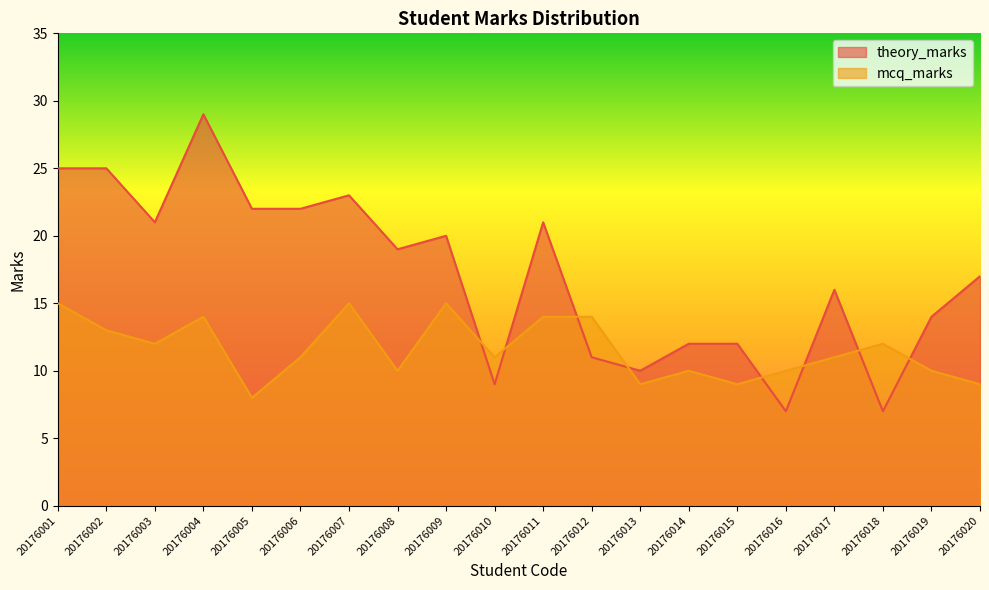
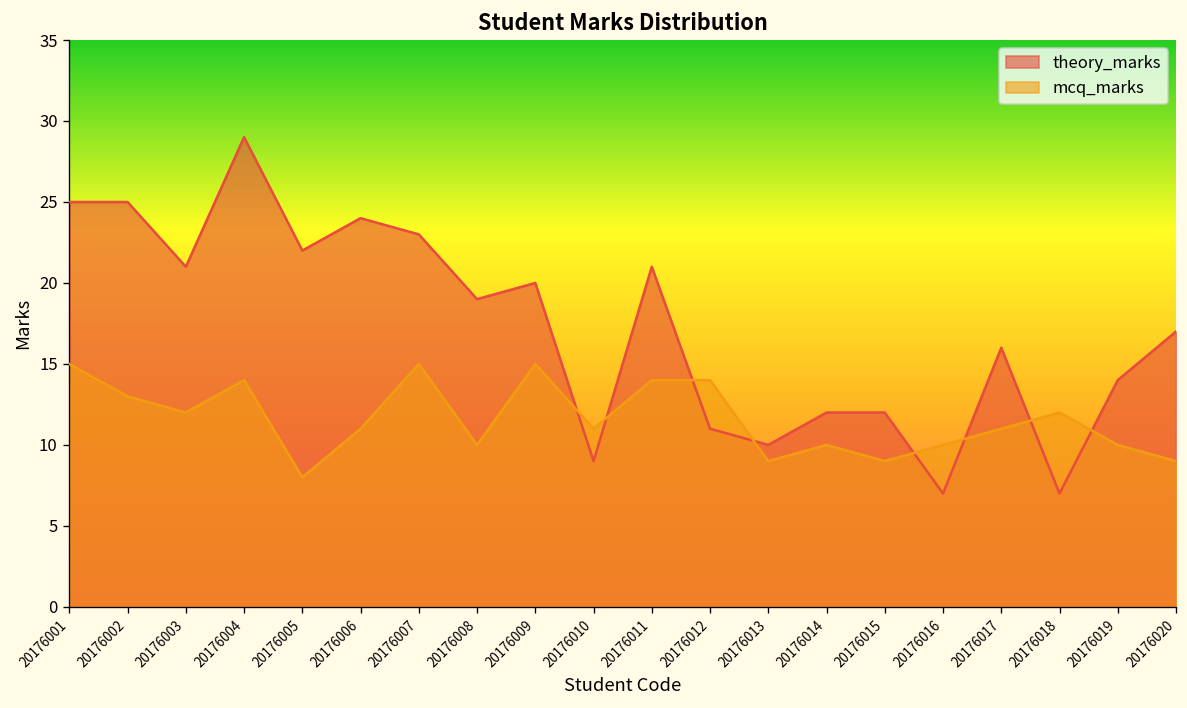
  {
    "theory_marks": {
      "20176001": 25,
      "20176002": 25,
      "20176003": 21,
      "20176004": 29,
      "20176005": 22,
-     "20176006": 22,
+     "20176006": 24,
      "20176007": 23,
      "20176008": 19,
      "20176009": 20,
      "20176010": 9,
      "20176011": 21,
      "20176012": 11,
      "20176013": 10,
      "20176014": 12,
      "20176015": 12,
      "20176016": 7,
      "20176017": 16,
      "20176018": 7,
      "20176019": 14,
      "20176020": 17
    },
    "mcq_marks": {
      "20176001": 15,
      "20176002": 13,
      "20176003": 12,
      "20176004": 14,
      "20176005": 8,
      "20176006": 11,
      "20176007": 15,
      "20176008": 10,
      "20176009": 15,
      "20176010": 11,
      "20176011": 14,
      "20176012": 14,
      "20176013": 9,
      "20176014": 10,
      "20176015": 9,
      "20176016": 10,
      "20176017": 11,
      "20176018": 12,
      "20176019": 10,
      "20176020": 9
    }
  }
